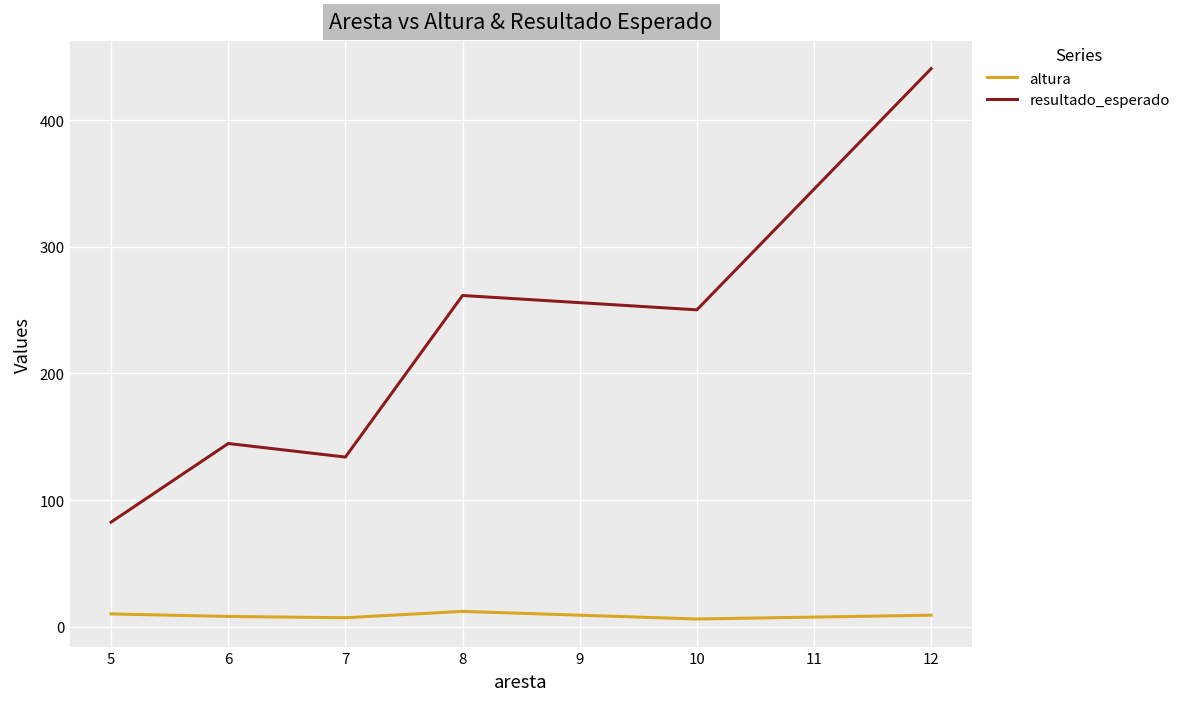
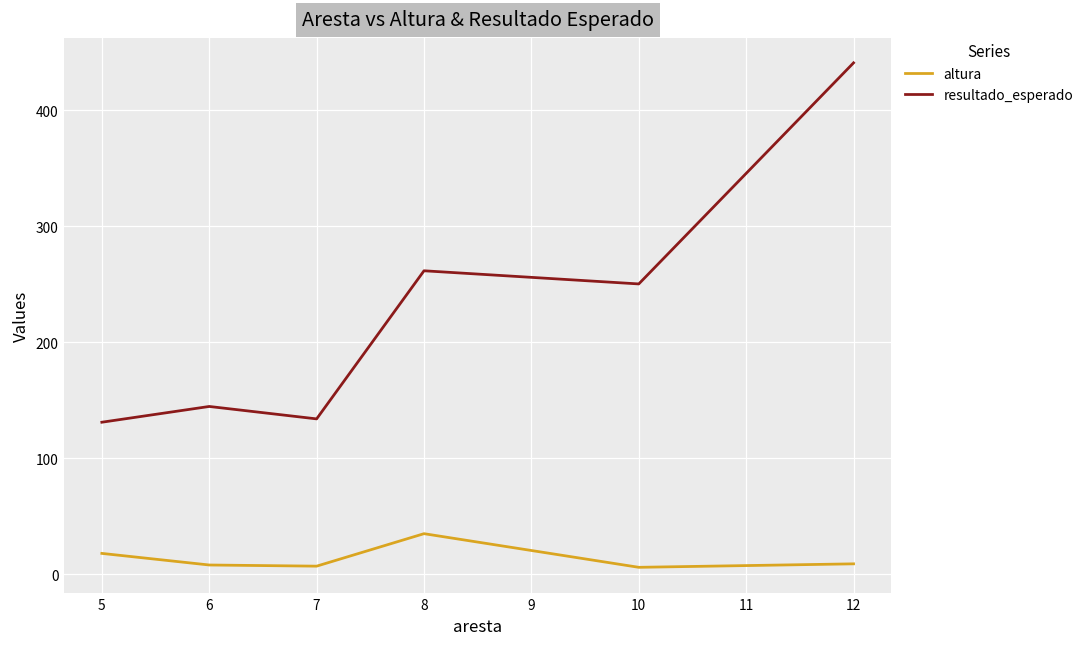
  {
    "altura": {
-     "5": 10,
+     "5": 18,
      "6": 8,
      "7": 7,
-     "8": 12,
+     "8": 35,
      "10": 6,
      "12": 9
    },
    "resultado_esperado": {
-     "5": 83,
+     "5": 131,
      "6": 145,
      "7": 134,
      "8": 262,
      "10": 250,
      "12": 441
    }
  }
